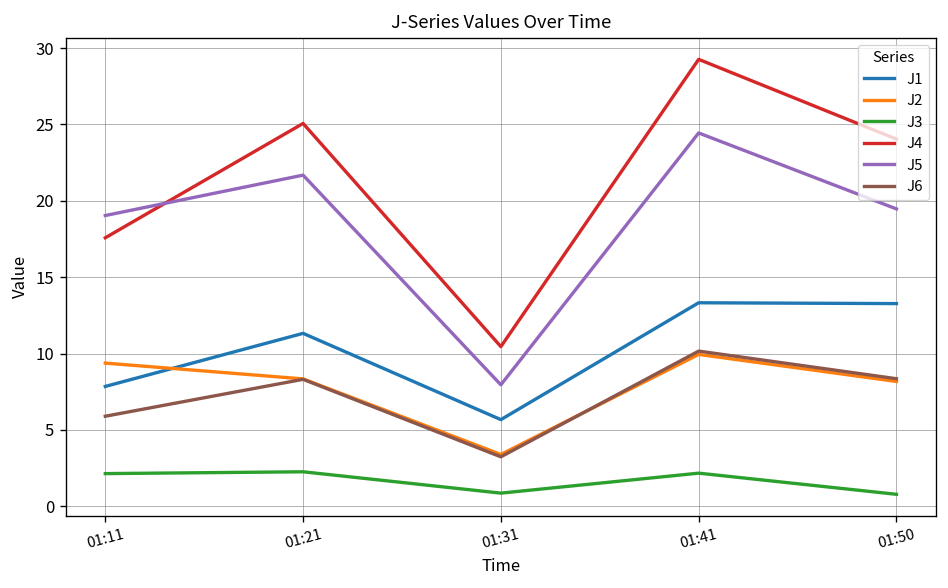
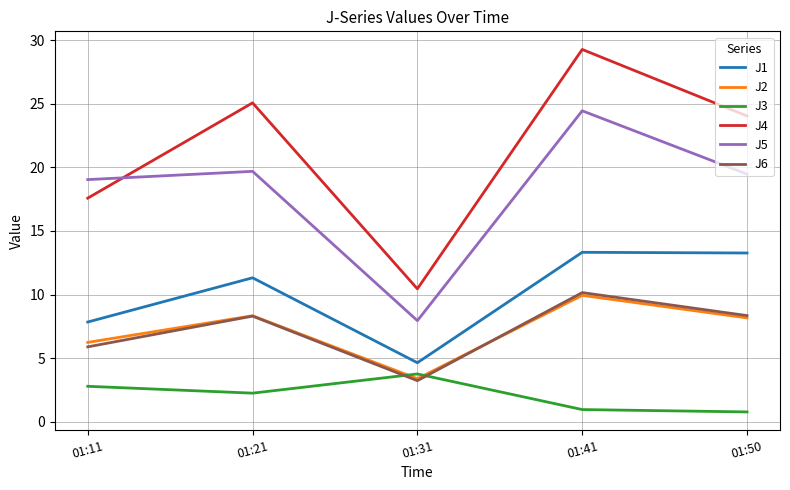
  {
    "J1": {
      "01:11": 7.8,
      "01:21": 11.3,
-     "01:31": 5.7,
+     "01:31": 4.6,
      "01:41": 13.3,
      "01:50": 13.3
    },
    "J2": {
-     "01:11": 9.4,
+     "01:11": 6.2,
      "01:41": 9.9
    },
    "J3": {
-     "01:11": 2.1,
+     "01:11": 2.8,
      "01:21": 2.3,
-     "01:31": 0.9,
-     "01:41": 2.2,
+     "01:31": 3.8,
+     "01:41": 1.0,
      "01:50": 0.8
    },
    "J4": {
      "01:11": 17.6,
      "01:21": 25.1,
      "01:31": 10.5,
      "01:41": 29.3
    },
    "J5": {
      "01:11": 19.0,
-     "01:21": 21.7,
+     "01:21": 19.7,
      "01:31": 8.0,
      "01:41": 24.4
    },
    "J6": {
      "01:11": 5.9,
      "01:41": 10.2
    }
  }
